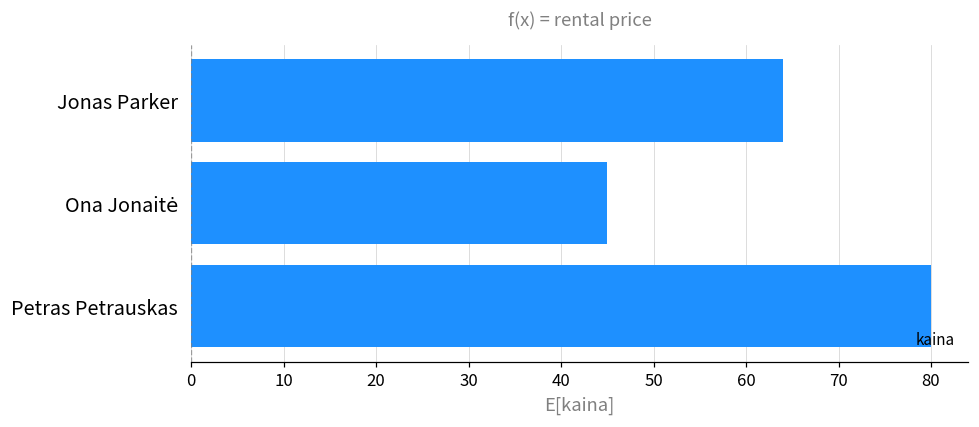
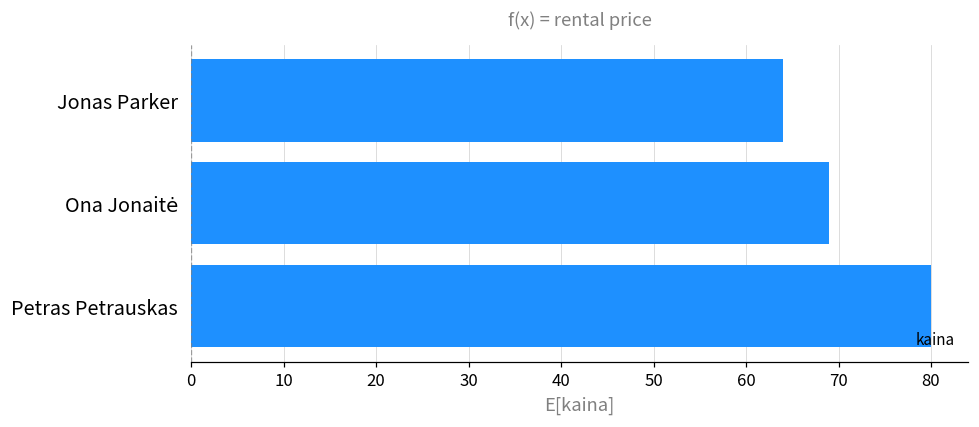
  {
    "Jonas Parker": 64,
-   "Ona Jonaitė": 45,
+   "Ona Jonaitė": 69,
    "Petras Petrauskas": 80
  }
